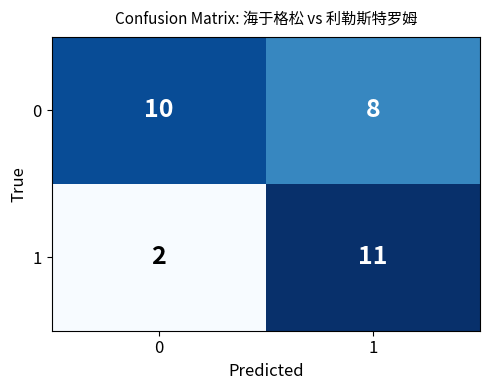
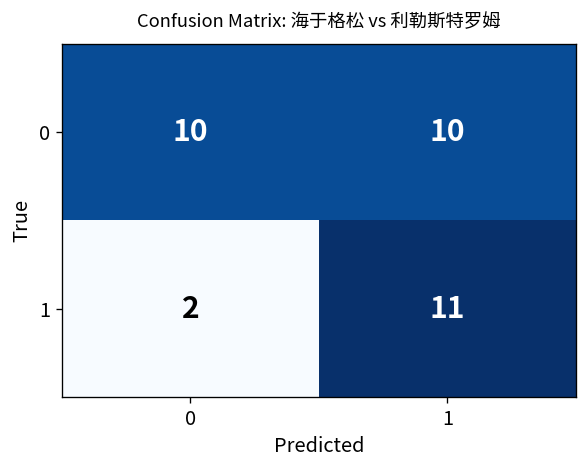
  {
    "0": {
      "0": 10,
-     "1": 8
+     "1": 10
    },
    "1": {
      "0": 2,
      "1": 11
    }
  }
